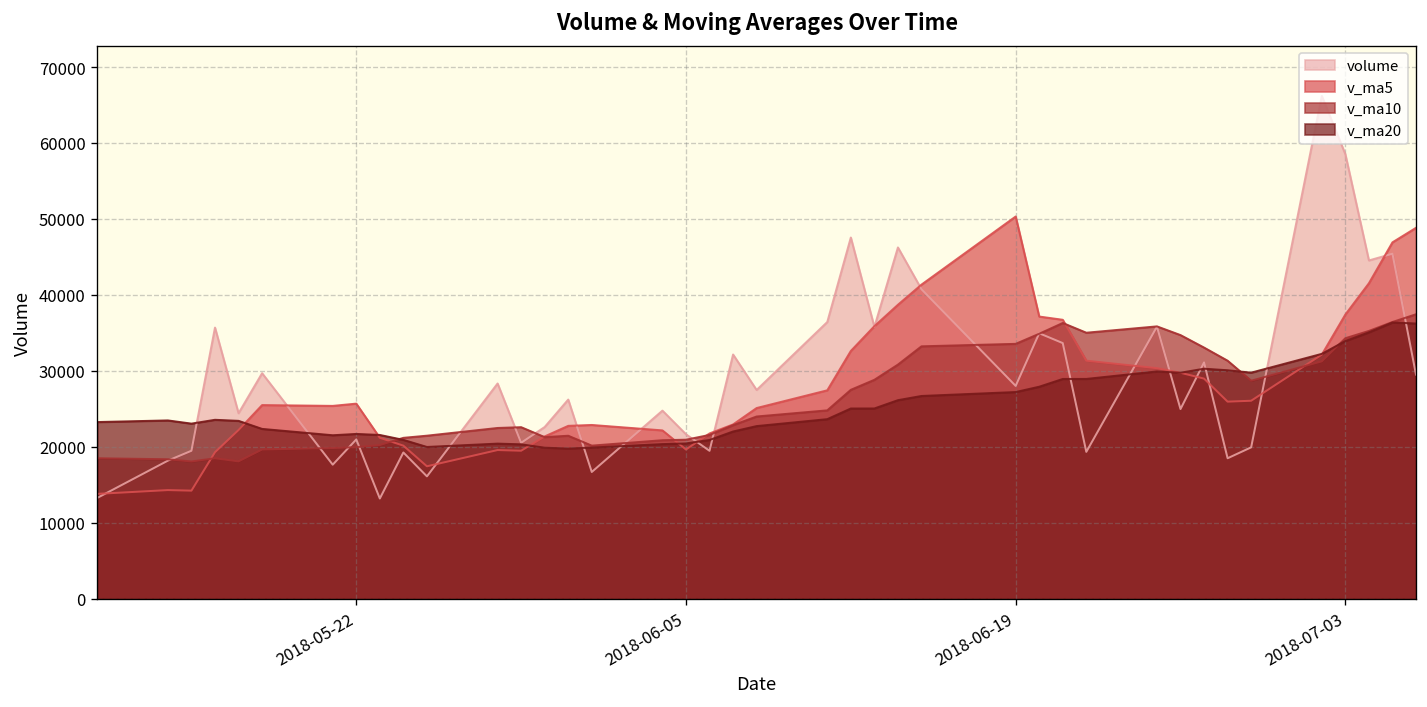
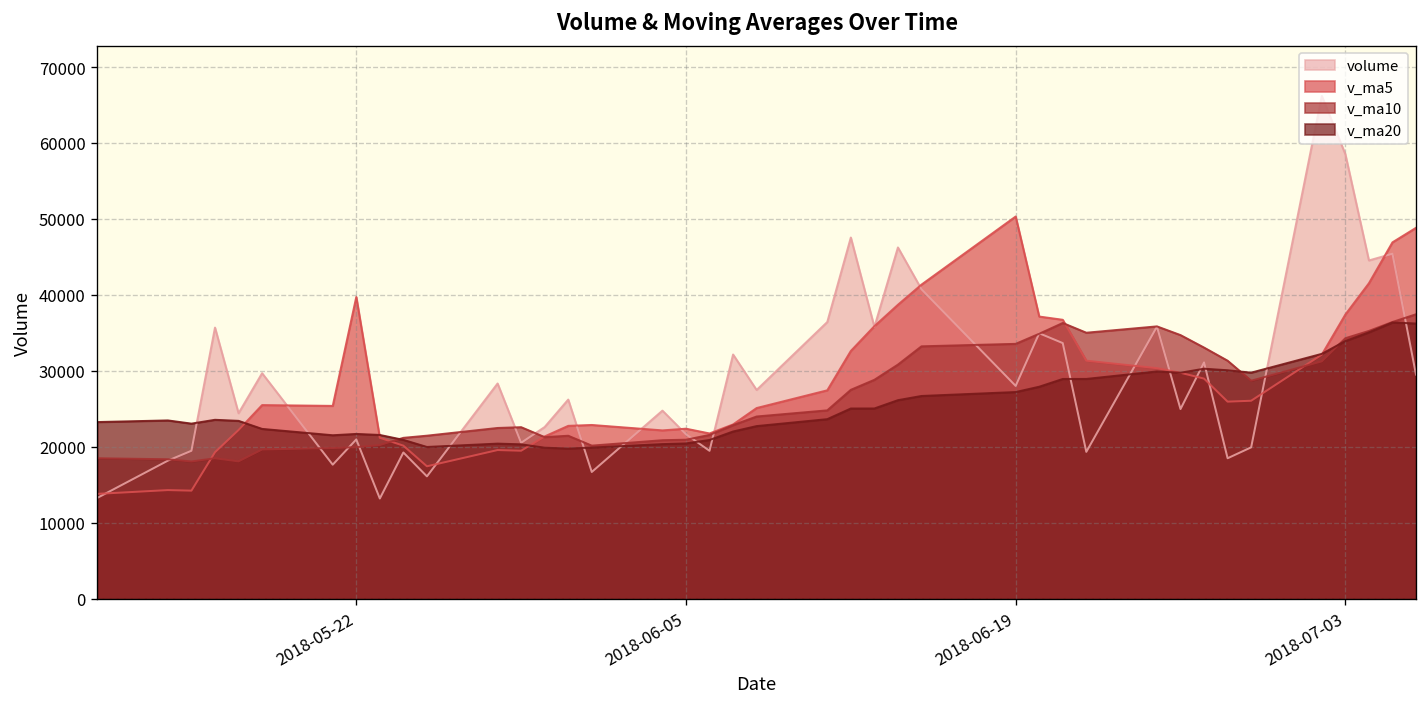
  {
    "volume": {
      "2018-05-22": 21000,
      "2018-06-05": 22000,
      "2018-06-19": 28000,
      "2018-07-03": 59000
    },
    "v_ma5": {
-     "2018-05-22": 26000,
-     "2018-06-05": 20000,
+     "2018-05-22": 40000,
+     "2018-06-05": 22000,
      "2018-06-19": 50000,
      "2018-07-03": 37000
    }
  }
